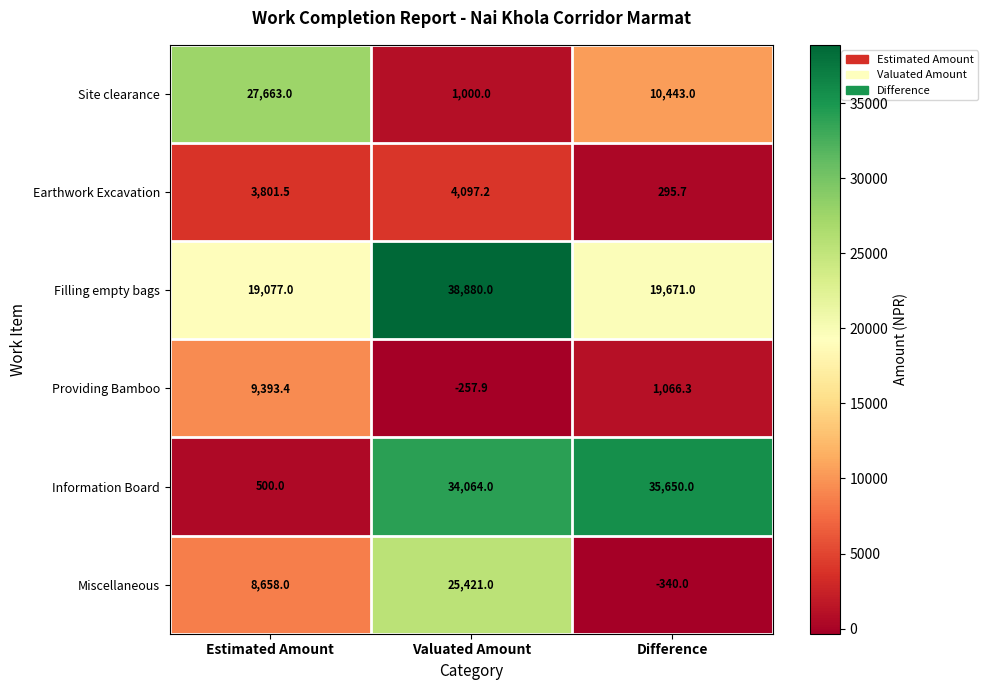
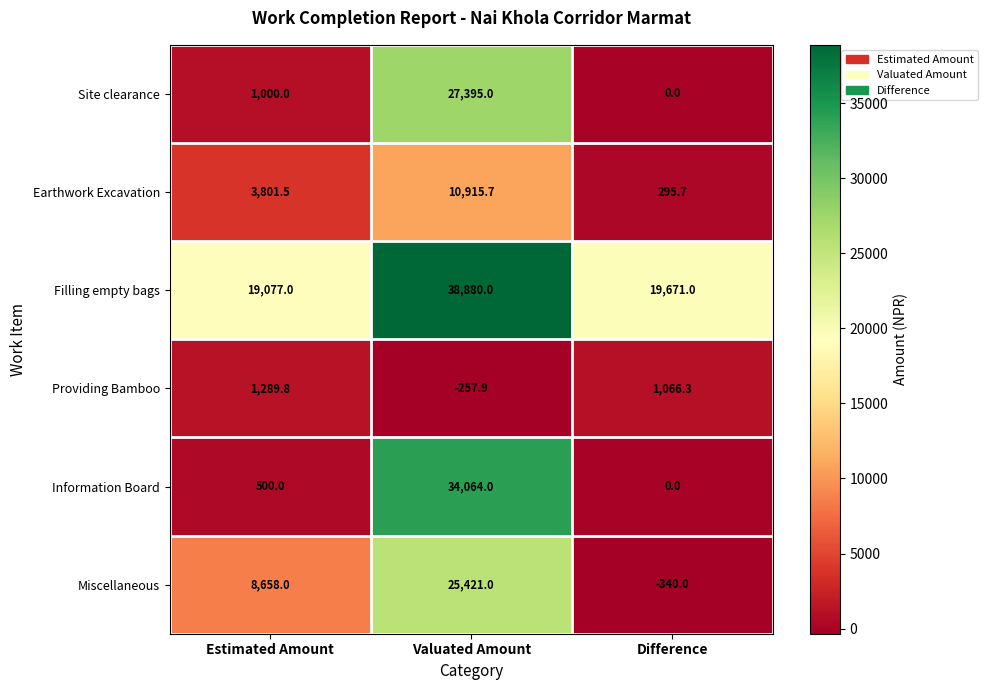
  {
    "Site clearance": {
-     "Estimated Amount": "27,663.0",
-     "Valuated Amount": "1,000.0",
-     "Difference": "10,443.0"
+     "Estimated Amount": "1,000.0",
+     "Valuated Amount": "27,395.0",
+     "Difference": "0.0"
    },
    "Earthwork Excavation": {
      "Estimated Amount": "3,801.5",
-     "Valuated Amount": "4,097.2",
+     "Valuated Amount": "10,915.7",
      "Difference": "295.7"
    },
    "Filling empty bags": {
      "Estimated Amount": "19,077.0",
      "Valuated Amount": "38,880.0",
      "Difference": "19,671.0"
    },
    "Providing Bamboo": {
-     "Estimated Amount": "9,393.4",
+     "Estimated Amount": "1,289.8",
      "Valuated Amount": "-257.9",
      "Difference": "1,066.3"
    },
    "Information Board": {
      "Estimated Amount": "500.0",
      "Valuated Amount": "34,064.0",
-     "Difference": "35,650.0"
+     "Difference": "0.0"
    },
    "Miscellaneous": {
      "Estimated Amount": "8,658.0",
      "Valuated Amount": "25,421.0",
      "Difference": "-340.0"
    }
  }
